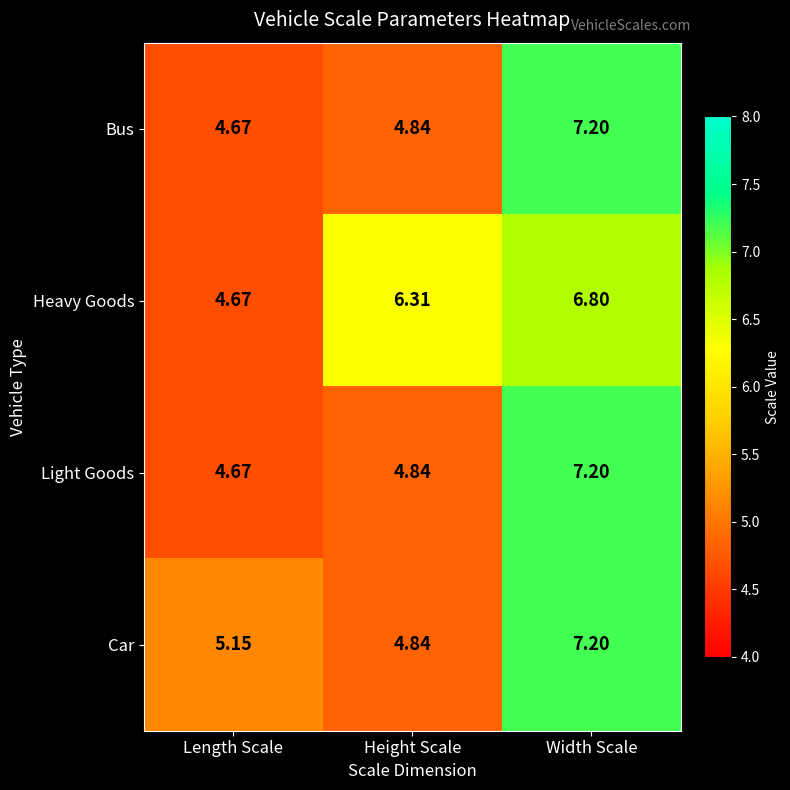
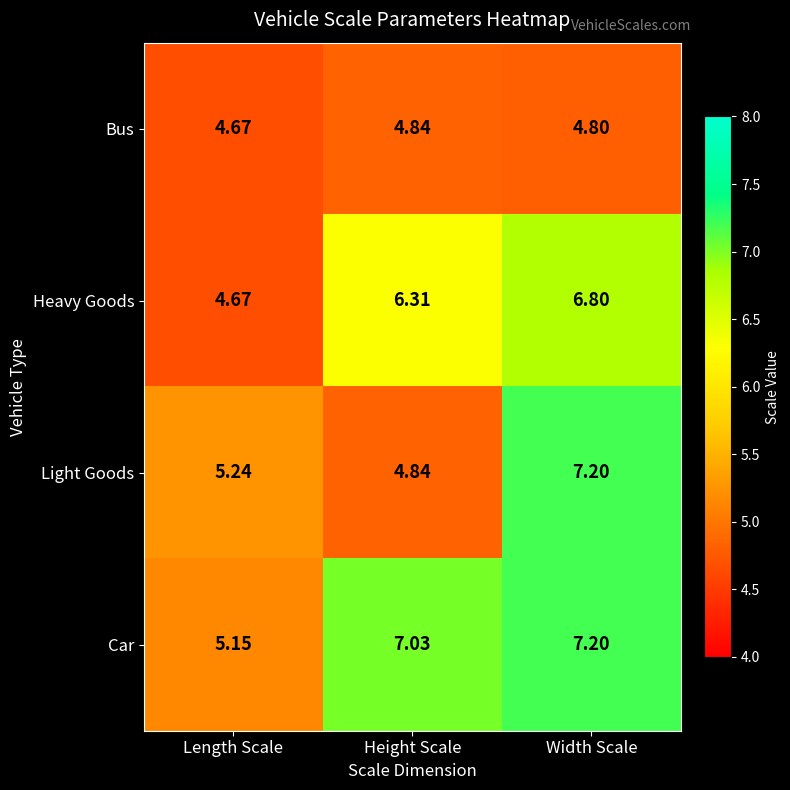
  {
    "Bus": {
      "Length Scale": 4.67,
      "Height Scale": 4.84,
-     "Width Scale": 7.20
+     "Width Scale": 4.80
    },
    "Heavy Goods": {
      "Length Scale": 4.67,
      "Height Scale": 6.31,
      "Width Scale": 6.80
    },
    "Light Goods": {
-     "Length Scale": 4.67,
+     "Length Scale": 5.24,
      "Height Scale": 4.84,
      "Width Scale": 7.20
    },
    "Car": {
      "Length Scale": 5.15,
-     "Height Scale": 4.84,
+     "Height Scale": 7.03,
      "Width Scale": 7.20
    }
  }
